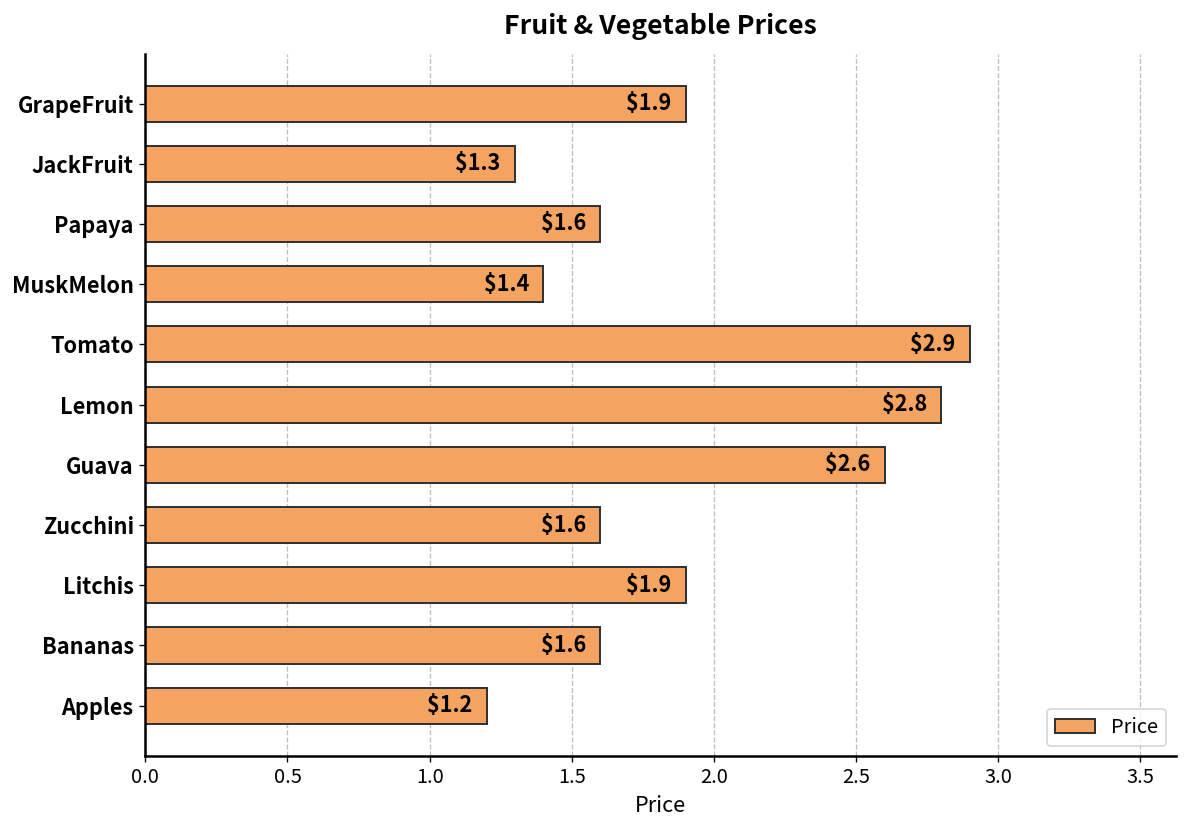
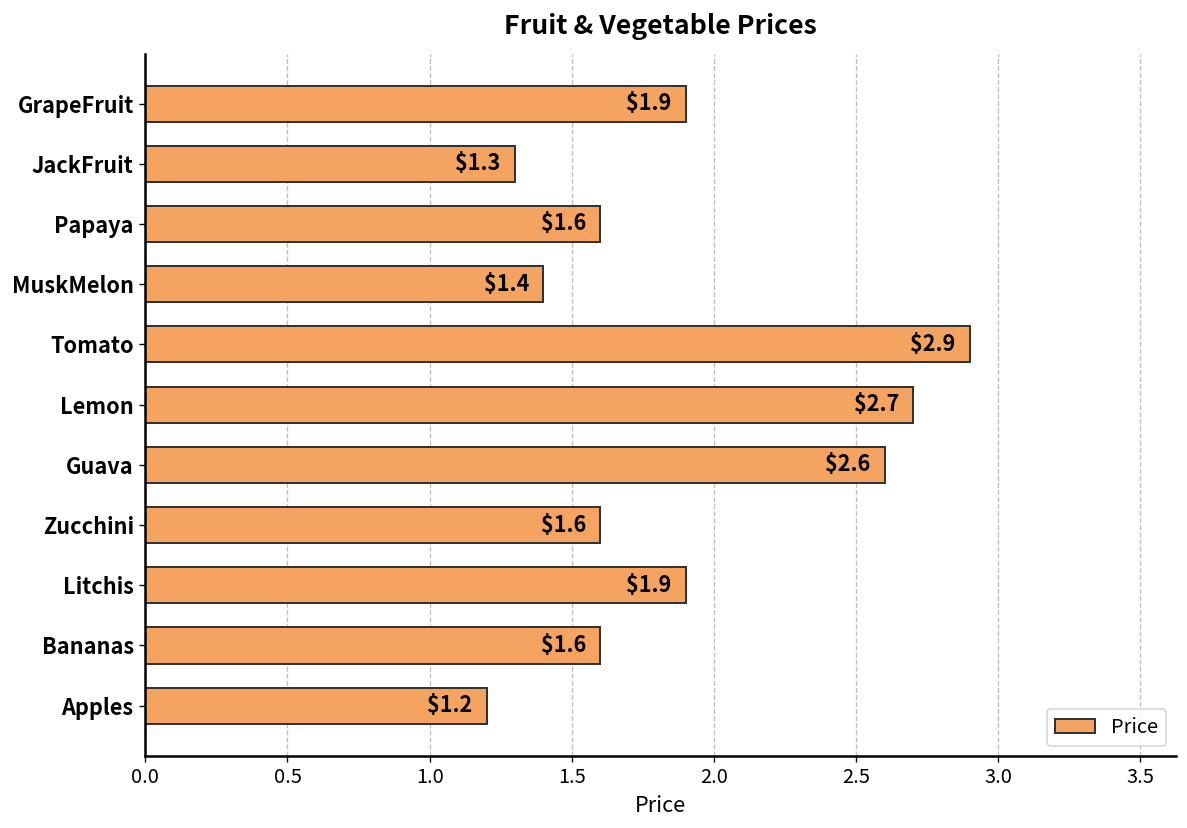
  {
    "GrapeFruit": "$1.9",
    "JackFruit": "$1.3",
    "Papaya": "$1.6",
    "MuskMelon": "$1.4",
    "Tomato": "$2.9",
-   "Lemon": "$2.8",
+   "Lemon": "$2.7",
    "Guava": "$2.6",
    "Zucchini": "$1.6",
    "Litchis": "$1.9",
    "Bananas": "$1.6",
    "Apples": "$1.2"
  }
